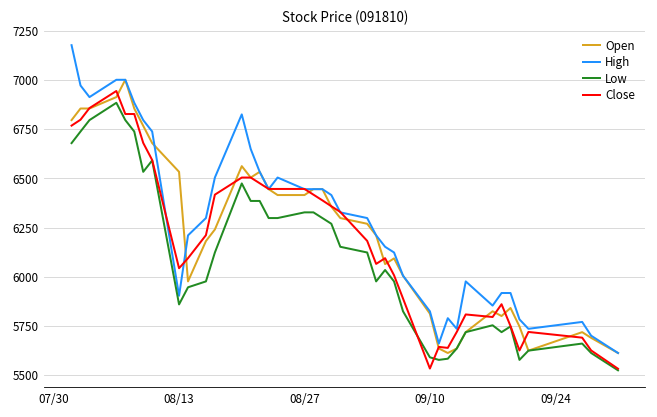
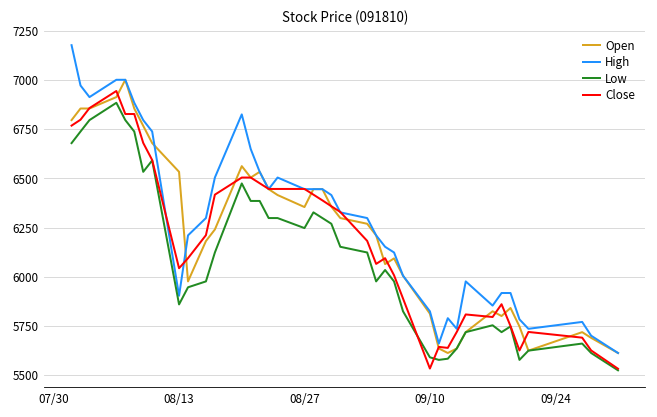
  {
    "Open": {
      "08/13": 6530,
-     "08/27": 6420
+     "08/27": 6350
    },
    "High": {
      "08/13": 5900
    },
    "Low": {
      "08/13": 5860,
-     "08/27": 6330,
+     "08/27": 6250,
      "09/10": 5590
    },
    "Close": {
      "08/13": 6040,
      "09/10": 5530
    }
  }
